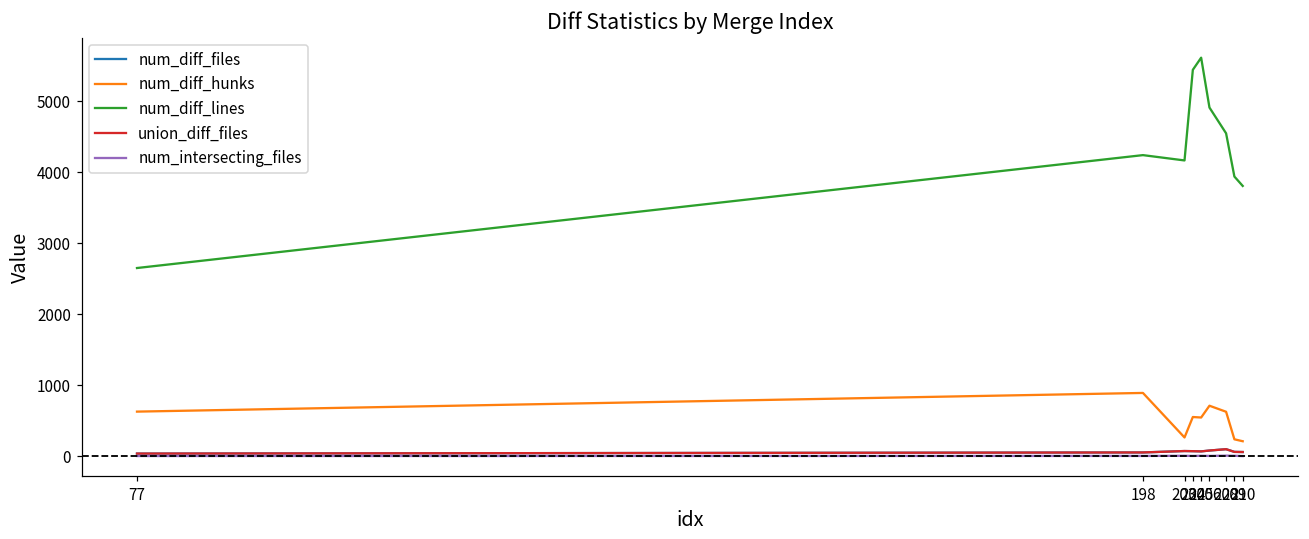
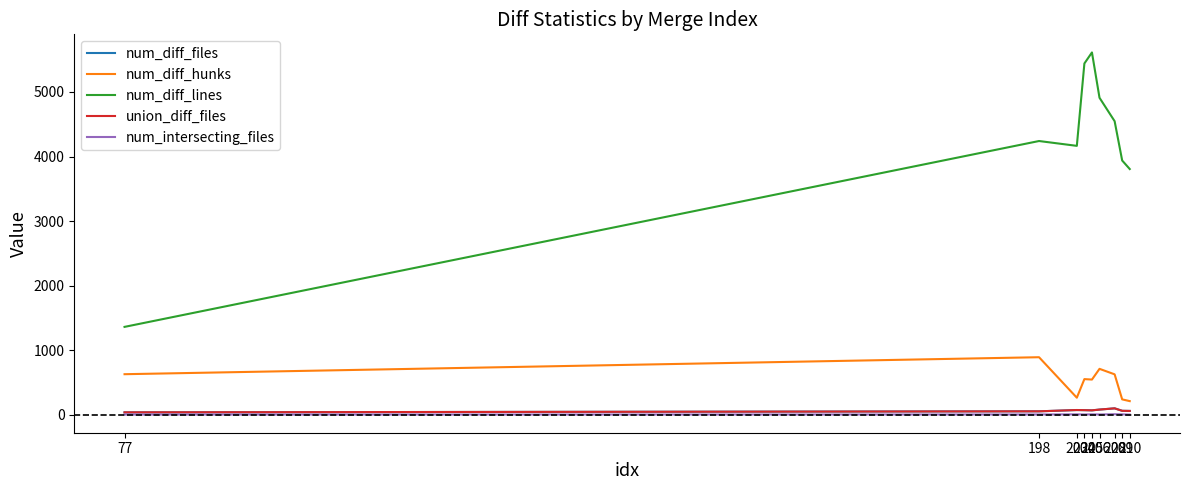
  {
    "union_diff_files": {
      "198": 100
    },
    "num_diff_hunks": {
      "77": 600,
      "198": 900
    },
    "num_diff_lines": {
-     "77": 2700,
+     "77": 1400,
      "198": 4200
    },
    "num_intersecting_files": {
      "198": 0
    }
  }
